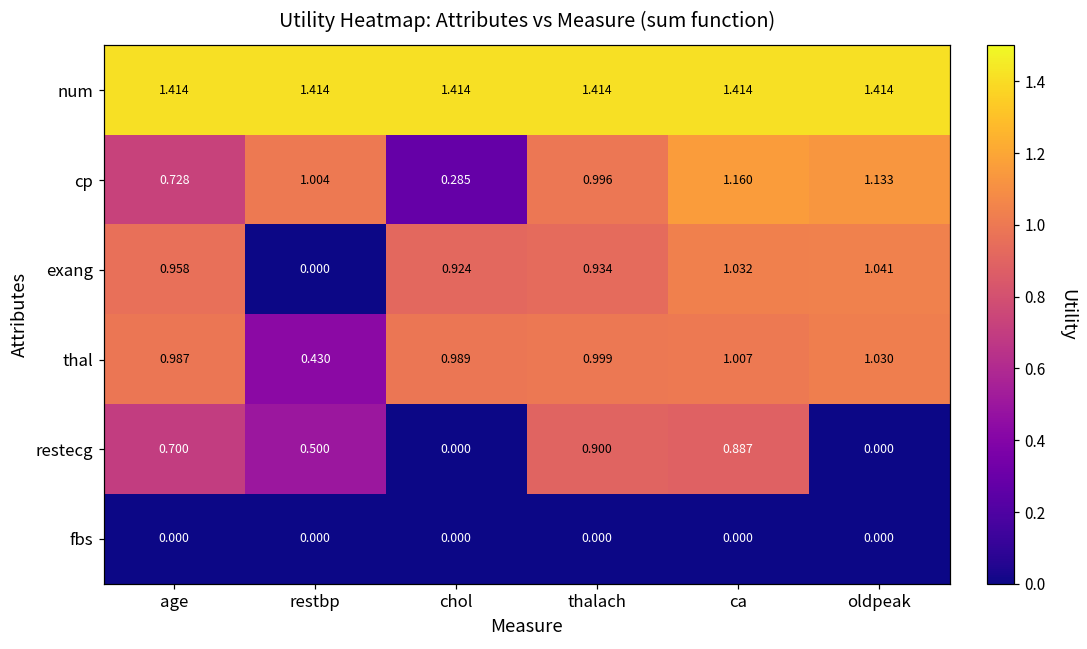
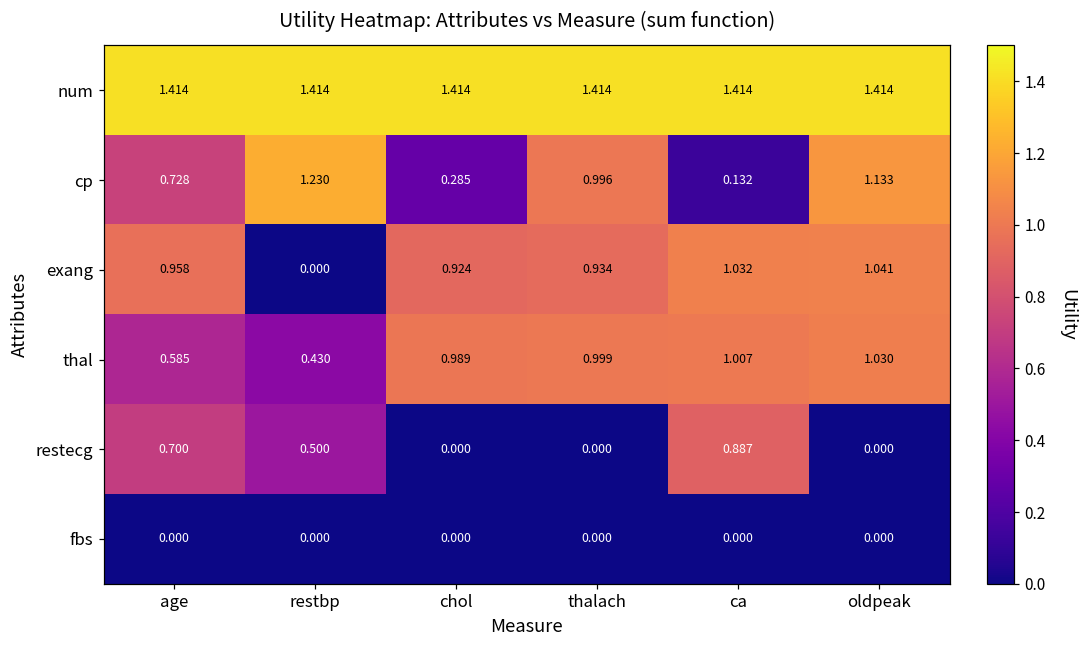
  {
    "num": {
      "age": 1.414,
      "restbp": 1.414,
      "chol": 1.414,
      "thalach": 1.414,
      "ca": 1.414,
      "oldpeak": 1.414
    },
    "cp": {
      "age": 0.728,
-     "restbp": 1.004,
+     "restbp": 1.230,
      "chol": 0.285,
      "thalach": 0.996,
-     "ca": 1.160,
+     "ca": 0.132,
      "oldpeak": 1.133
    },
    "exang": {
      "age": 0.958,
      "restbp": 0.000,
      "chol": 0.924,
      "thalach": 0.934,
      "ca": 1.032,
      "oldpeak": 1.041
    },
    "thal": {
-     "age": 0.987,
+     "age": 0.585,
      "restbp": 0.430,
      "chol": 0.989,
      "thalach": 0.999,
      "ca": 1.007,
      "oldpeak": 1.030
    },
    "restecg": {
      "age": 0.700,
      "restbp": 0.500,
      "chol": 0.000,
-     "thalach": 0.900,
+     "thalach": 0.000,
      "ca": 0.887,
      "oldpeak": 0.000
    },
    "fbs": {
      "age": 0.000,
      "restbp": 0.000,
      "chol": 0.000,
      "thalach": 0.000,
      "ca": 0.000,
      "oldpeak": 0.000
    }
  }
